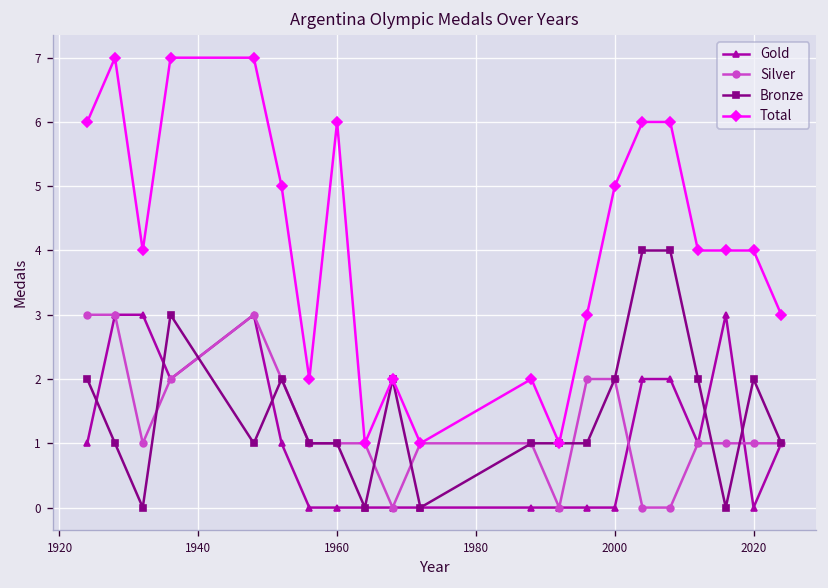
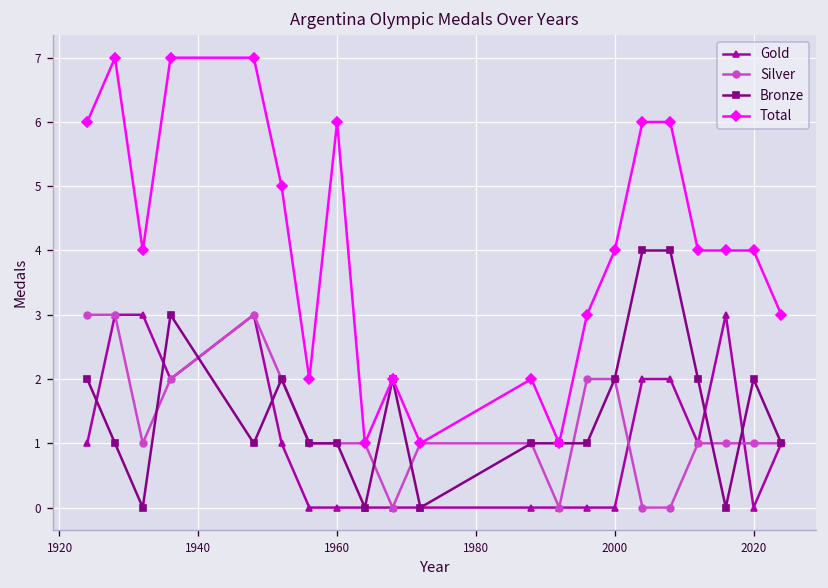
  {
    "Silver": {
      "2020": 1
    },
    "Total": {
      "1960": 6,
-     "2000": 5,
+     "2000": 4,
      "2020": 4
    }
  }
